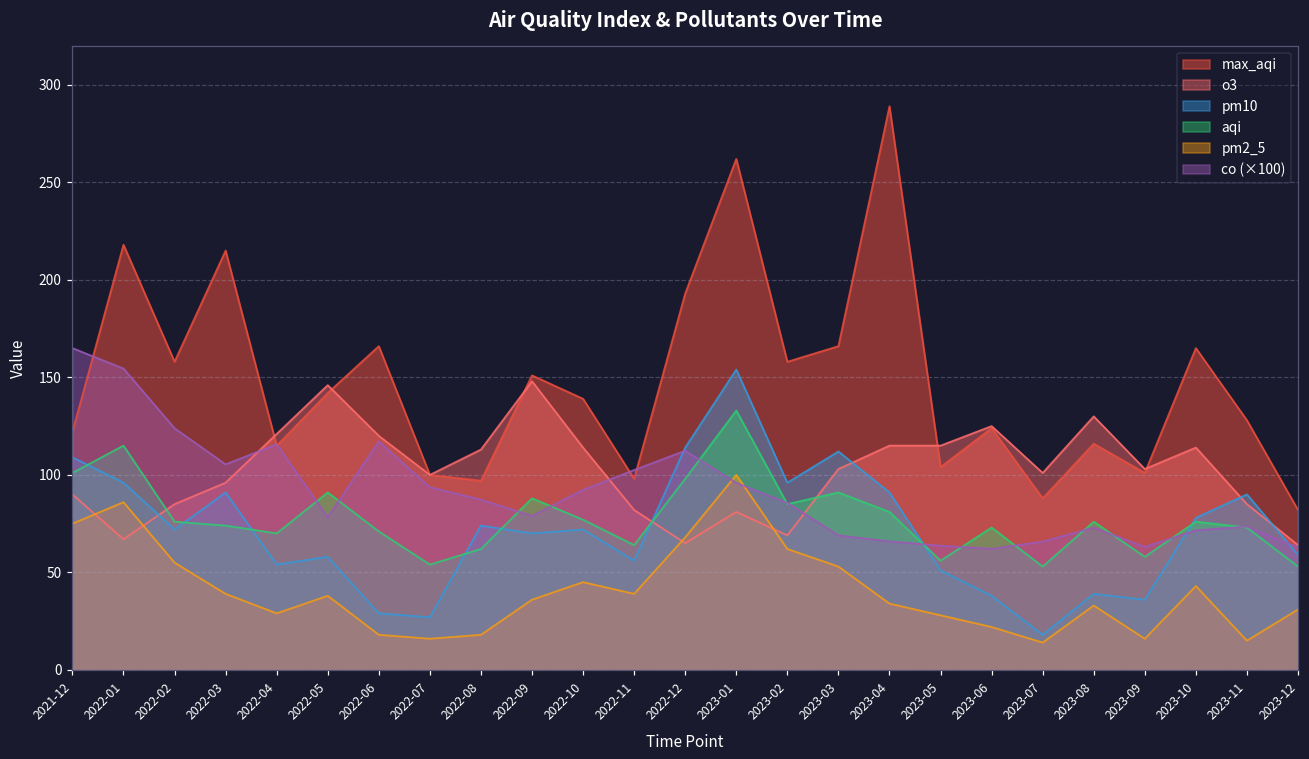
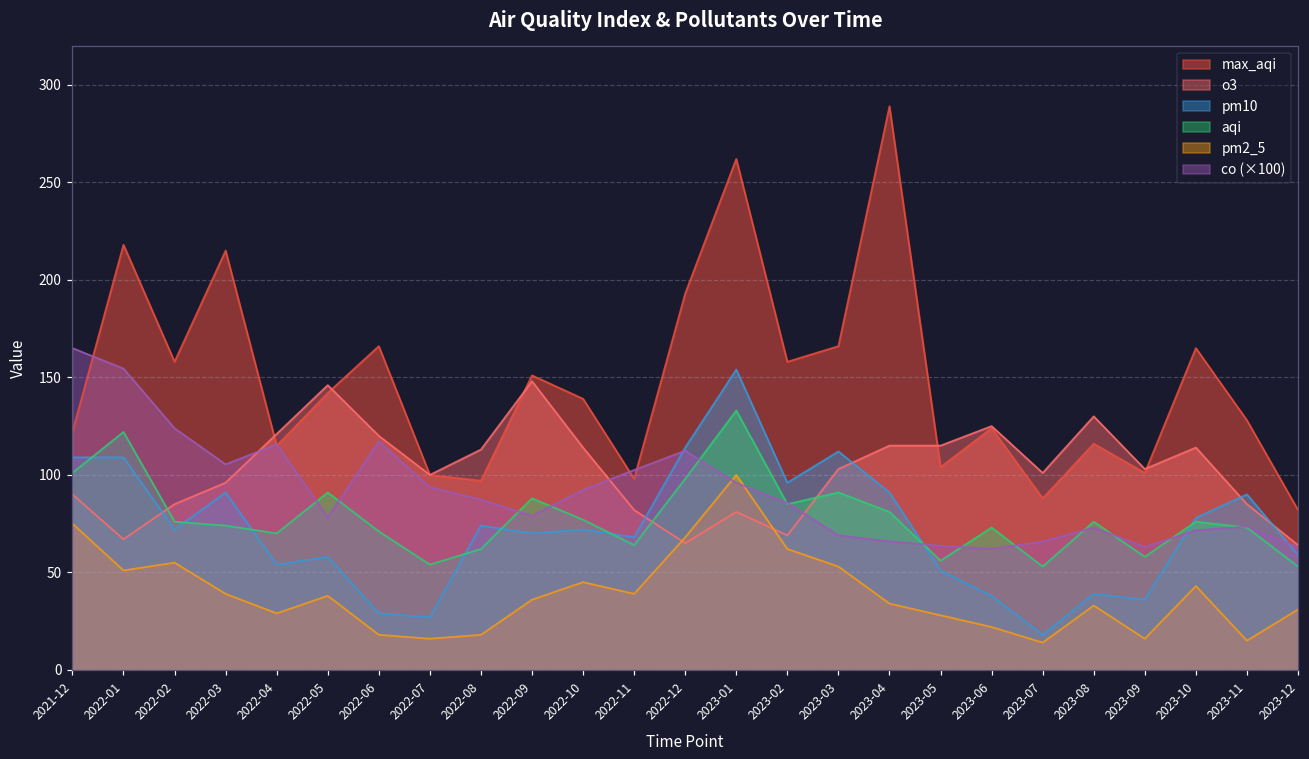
  {
    "pm10": {
      "2021-12": 109,
-     "2022-01": 96,
+     "2022-01": 109,
      "2022-02": 72,
      "2022-03": 91,
      "2022-04": 54,
      "2022-05": 58,
      "2022-06": 29,
      "2022-07": 27,
      "2022-08": 74,
      "2022-09": 70,
      "2022-10": 72,
-     "2022-11": 56,
+     "2022-11": 68,
      "2022-12": 114,
      "2023-01": 154,
      "2023-02": 96,
      "2023-03": 112,
      "2023-04": 91,
      "2023-05": 51,
      "2023-06": 38,
      "2023-07": 18,
      "2023-08": 39,
      "2023-09": 36,
      "2023-10": 78,
      "2023-11": 90,
      "2023-12": 59
    },
    "aqi": {
      "2021-12": 101,
-     "2022-01": 115,
+     "2022-01": 122,
      "2022-02": 76,
      "2022-03": 74,
      "2022-04": 70,
      "2022-05": 91,
      "2022-06": 71,
      "2022-07": 54,
      "2022-08": 62,
      "2022-09": 88,
      "2022-10": 77,
      "2022-11": 64,
      "2022-12": 98,
      "2023-01": 133,
      "2023-03": 91,
      "2023-04": 81,
      "2023-05": 56,
      "2023-06": 73,
      "2023-07": 53,
      "2023-08": 76,
      "2023-09": 58,
      "2023-10": 76,
      "2023-12": 53
    },
    "pm2_5": {
      "2021-12": 75,
-     "2022-01": 86,
+     "2022-01": 51,
      "2022-02": 55,
      "2022-03": 39,
      "2022-04": 29,
      "2022-05": 38,
      "2022-06": 18,
      "2022-07": 16,
      "2022-08": 18,
      "2022-09": 36,
      "2022-10": 45,
      "2022-11": 39,
      "2022-12": 68,
      "2023-01": 100,
      "2023-02": 62,
      "2023-03": 53,
      "2023-04": 34,
      "2023-05": 28,
      "2023-06": 22,
      "2023-07": 14,
      "2023-08": 33,
      "2023-09": 16,
      "2023-10": 43,
      "2023-11": 15,
      "2023-12": 31
    },
    "co (×100)": {
      "2021-12": 165,
      "2022-01": 155,
      "2022-02": 124,
      "2022-03": 105,
      "2022-05": 78,
      "2022-06": 117,
      "2022-07": 94,
      "2022-08": 87,
      "2022-09": 79,
      "2022-10": 92,
      "2022-11": 102,
      "2022-12": 112,
      "2023-01": 96,
      "2023-03": 69,
      "2023-04": 66,
      "2023-05": 64,
      "2023-06": 62,
      "2023-07": 66,
      "2023-08": 73,
      "2023-09": 63,
      "2023-10": 72
    }
  }
